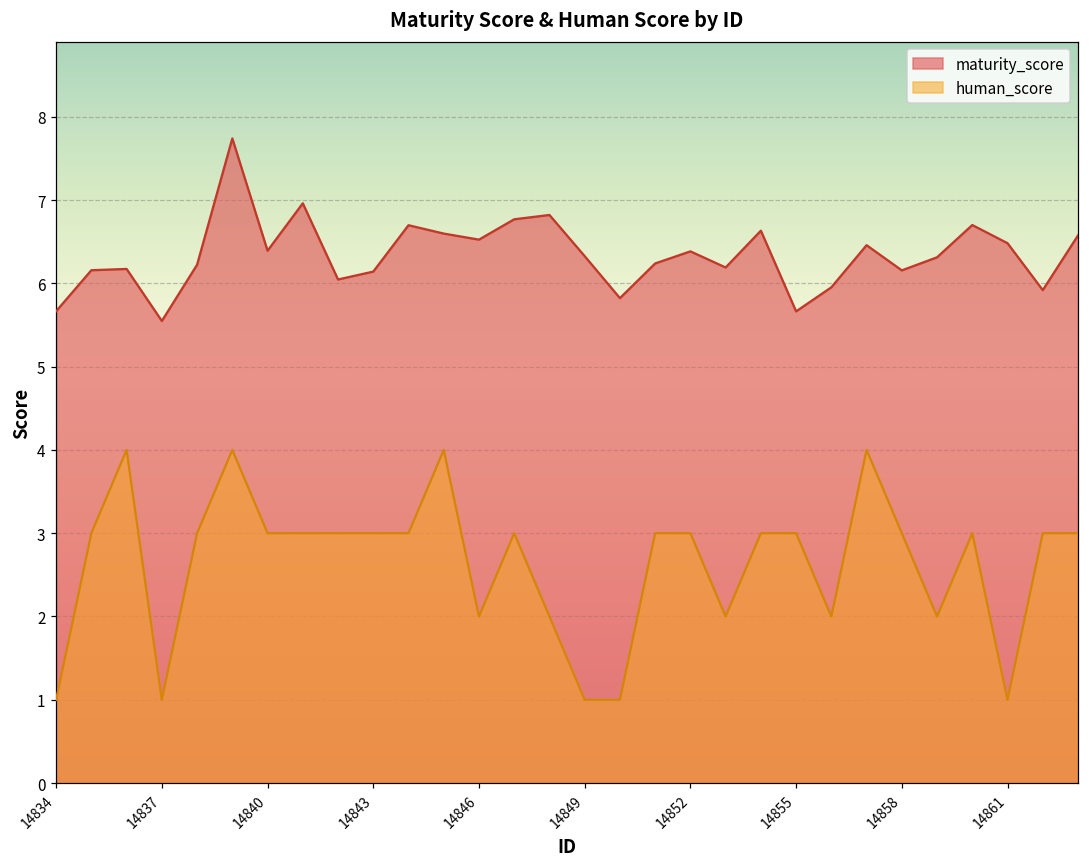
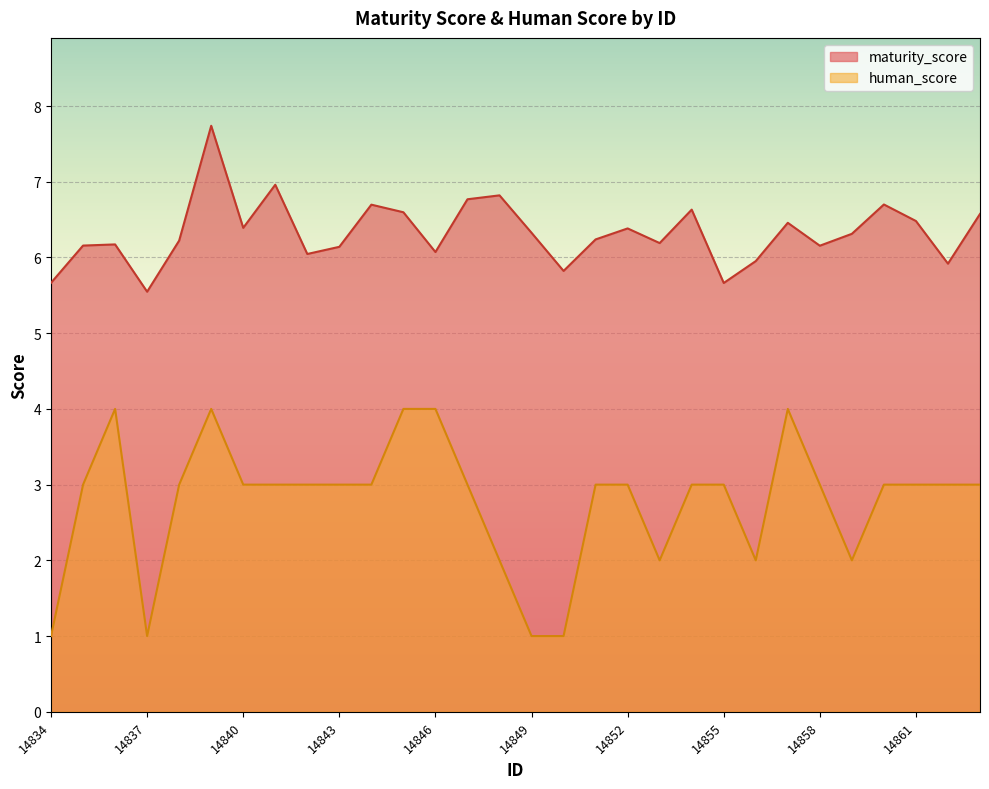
  {
    "maturity_score": {
      "14834": 5.7,
      "14837": 5.5,
      "14840": 6.4,
      "14843": 6.1,
-     "14846": 6.5,
+     "14846": 6.1,
      "14849": 6.3,
      "14852": 6.4,
      "14855": 5.7,
      "14858": 6.2,
      "14861": 6.5
    },
    "human_score": {
      "14834": 1,
      "14837": 1,
      "14840": 3,
      "14843": 3,
-     "14846": 2,
+     "14846": 4,
      "14849": 1,
      "14852": 3,
      "14855": 3,
      "14858": 3,
-     "14861": 1
+     "14861": 3
    }
  }
